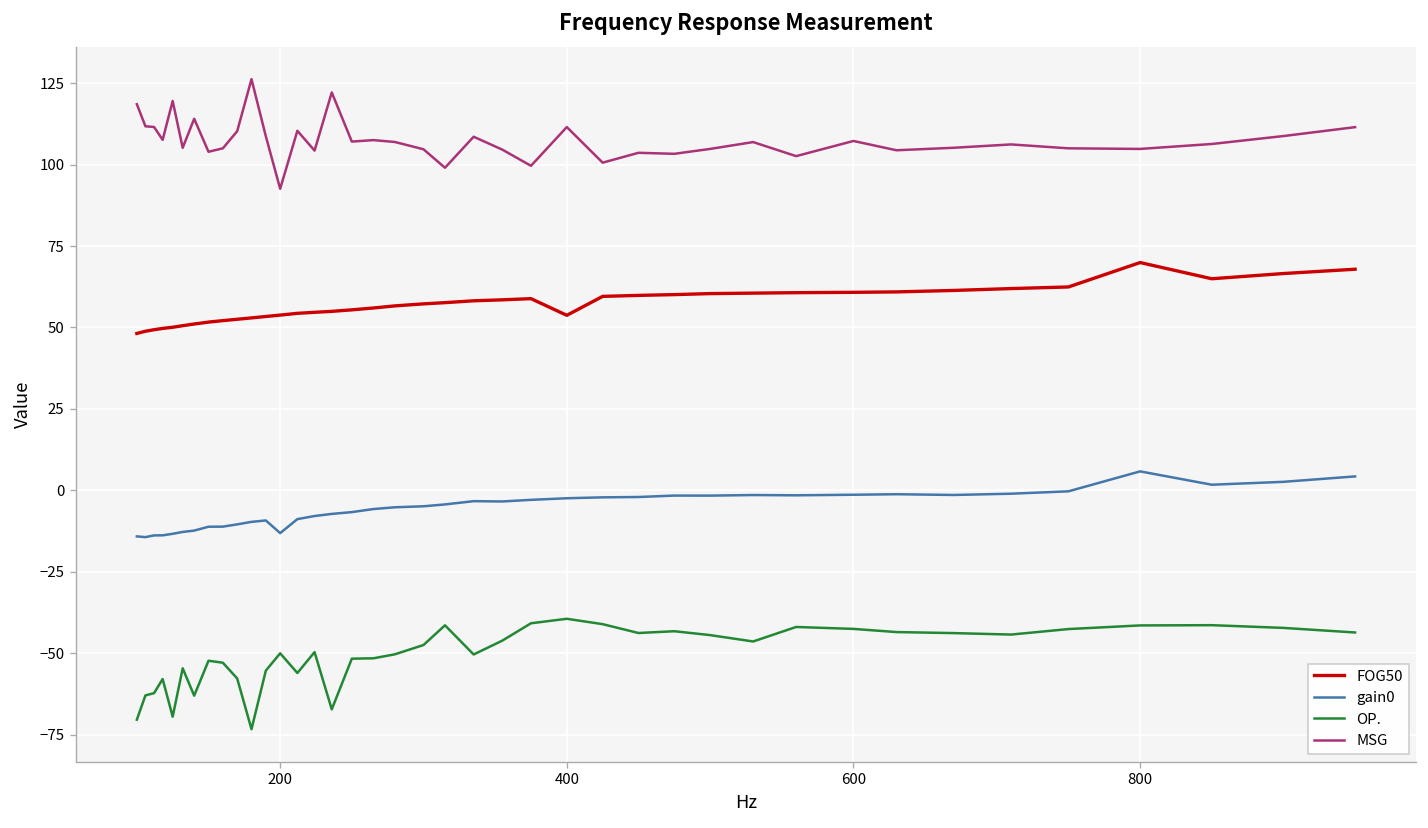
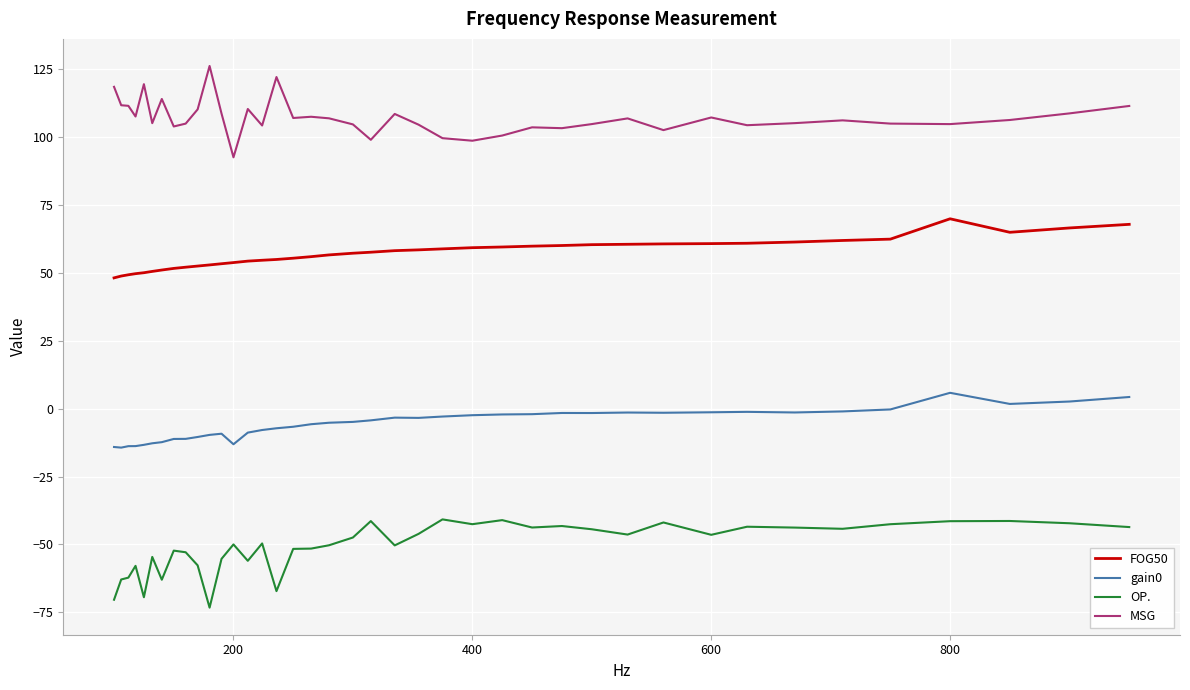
  {
    "FOG50": {
      "200": 54,
-     "400": 54,
+     "400": 59,
      "600": 61,
      "800": 70
    },
    "gain0": {
      "200": -13,
      "400": -2,
      "600": -1,
      "800": 6
    },
    "OP.": {
      "200": -50,
-     "400": -39,
-     "600": -42,
+     "400": -43,
+     "600": -46,
      "800": -41
    },
    "MSG": {
      "200": 93,
-     "400": 112,
+     "400": 99,
      "600": 107,
      "800": 105
    }
  }
